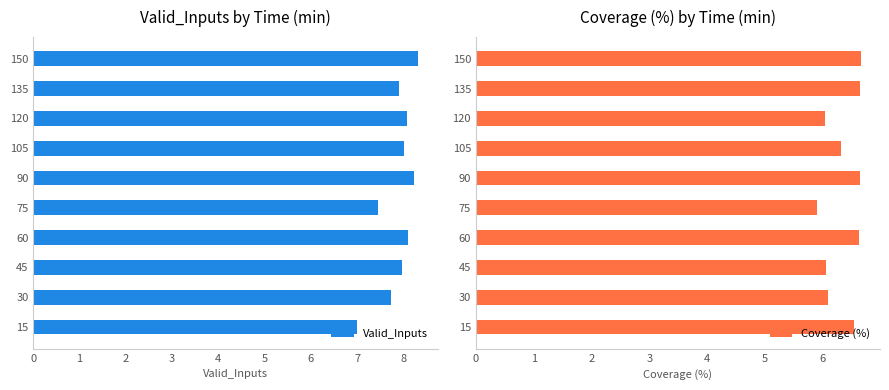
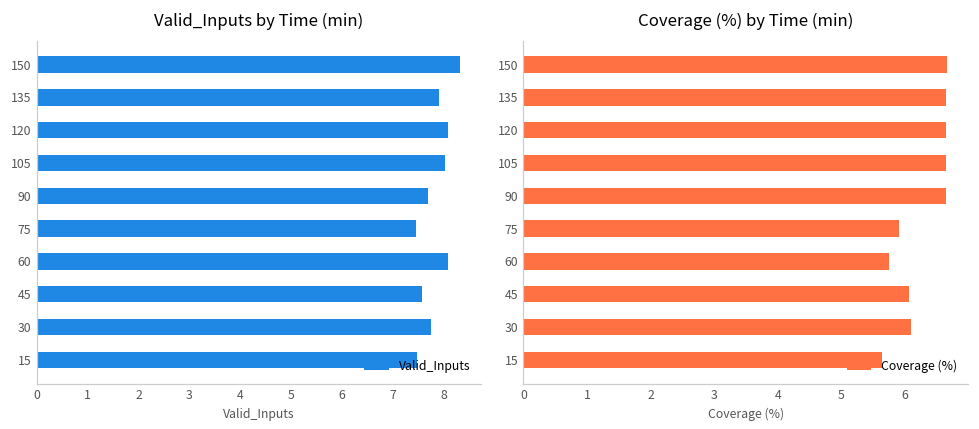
  {
    "Valid_Inputs by Time (min)": {
      "150": 8.3,
      "135": 7.9,
      "120": 8.1,
      "105": 8.0,
-     "90": 8.2,
+     "90": 7.7,
      "75": 7.5,
      "60": 8.1,
-     "45": 8.0,
+     "45": 7.6,
      "30": 7.7,
-     "15": 7.0
+     "15": 7.5
    },
    "Coverage (%) by Time (min)": {
      "150": 6.7,
      "135": 6.7,
-     "120": 6.0,
-     "105": 6.3,
+     "120": 6.7,
+     "105": 6.7,
      "90": 6.6,
      "75": 5.9,
-     "60": 6.6,
+     "60": 5.8,
      "45": 6.1,
      "30": 6.1,
-     "15": 6.5
+     "15": 5.6
    }
  }
